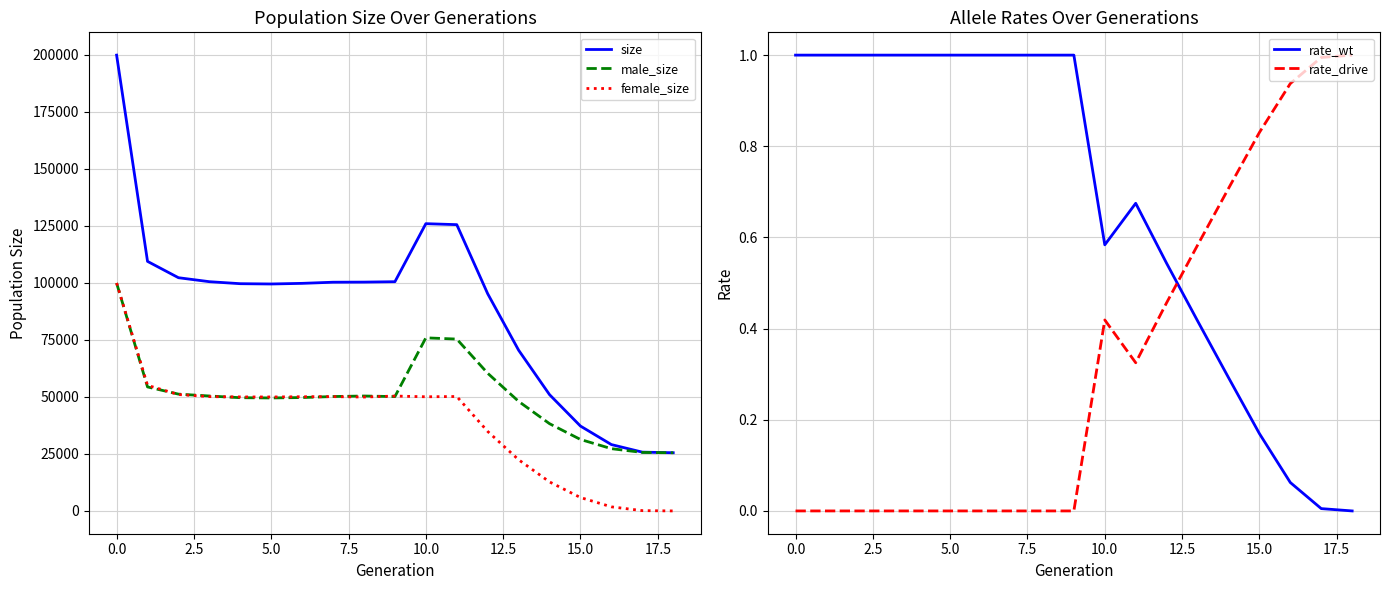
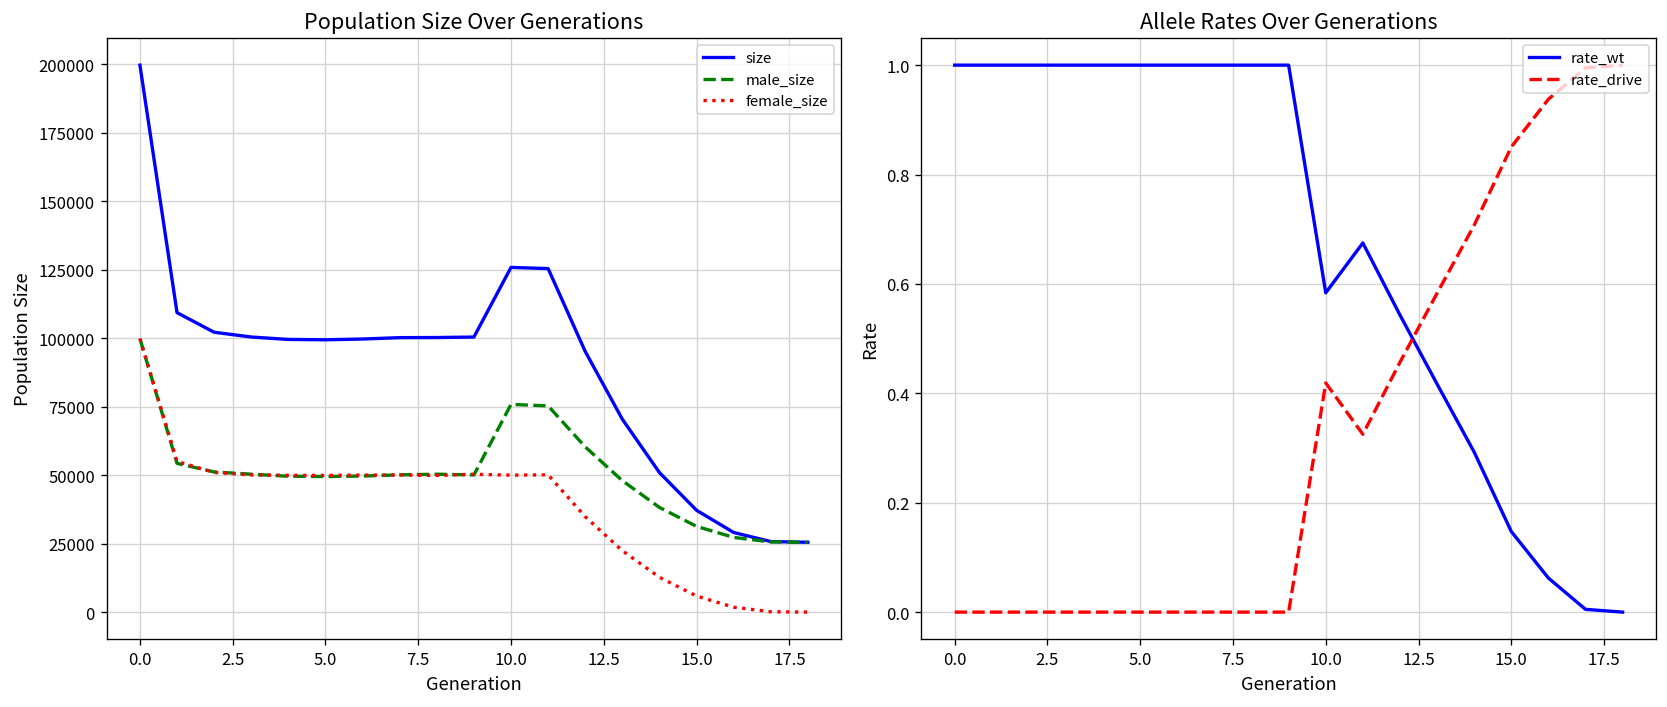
  {
    "Population Size Over Generations": {
      "size": {
        "0.0": 200000,
        "5.0": 99000,
        "10.0": 126000,
        "15.0": 37000
      },
      "male_size": {
        "10.0": 76000,
        "15.0": 31000
      },
      "female_size": {
        "10.0": 50000,
        "15.0": 6000
      }
    },
    "Allele Rates Over Generations": {
      "rate_wt": {
        "0.0": 1.00,
        "5.0": 1.00,
        "10.0": 0.58,
-       "15.0": 0.17
+       "15.0": 0.15
      },
      "rate_drive": {
        "0.0": 0.00,
        "5.0": 0.00,
        "10.0": 0.42,
-       "15.0": 0.83
+       "15.0": 0.85
      }
    }
  }
